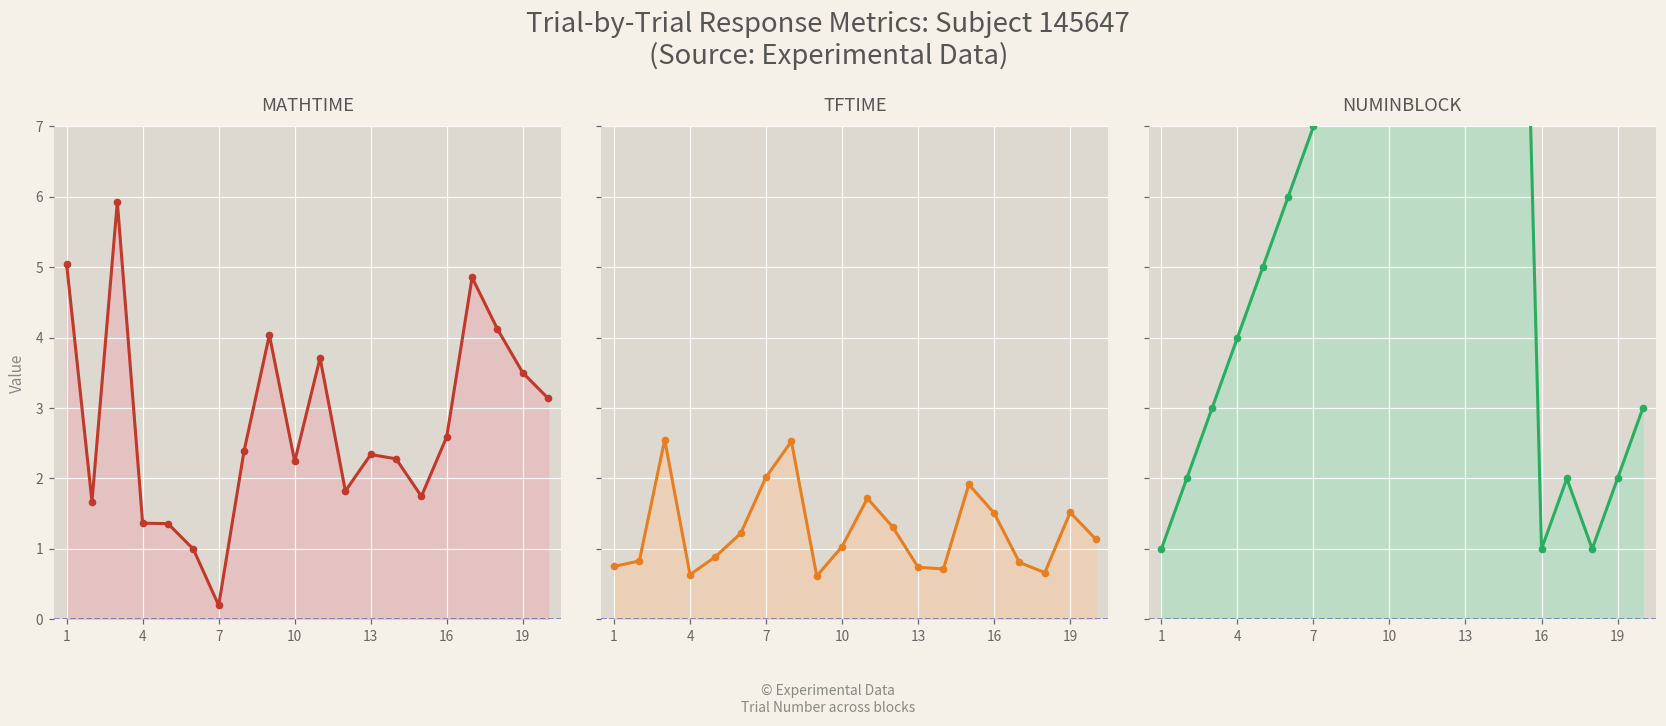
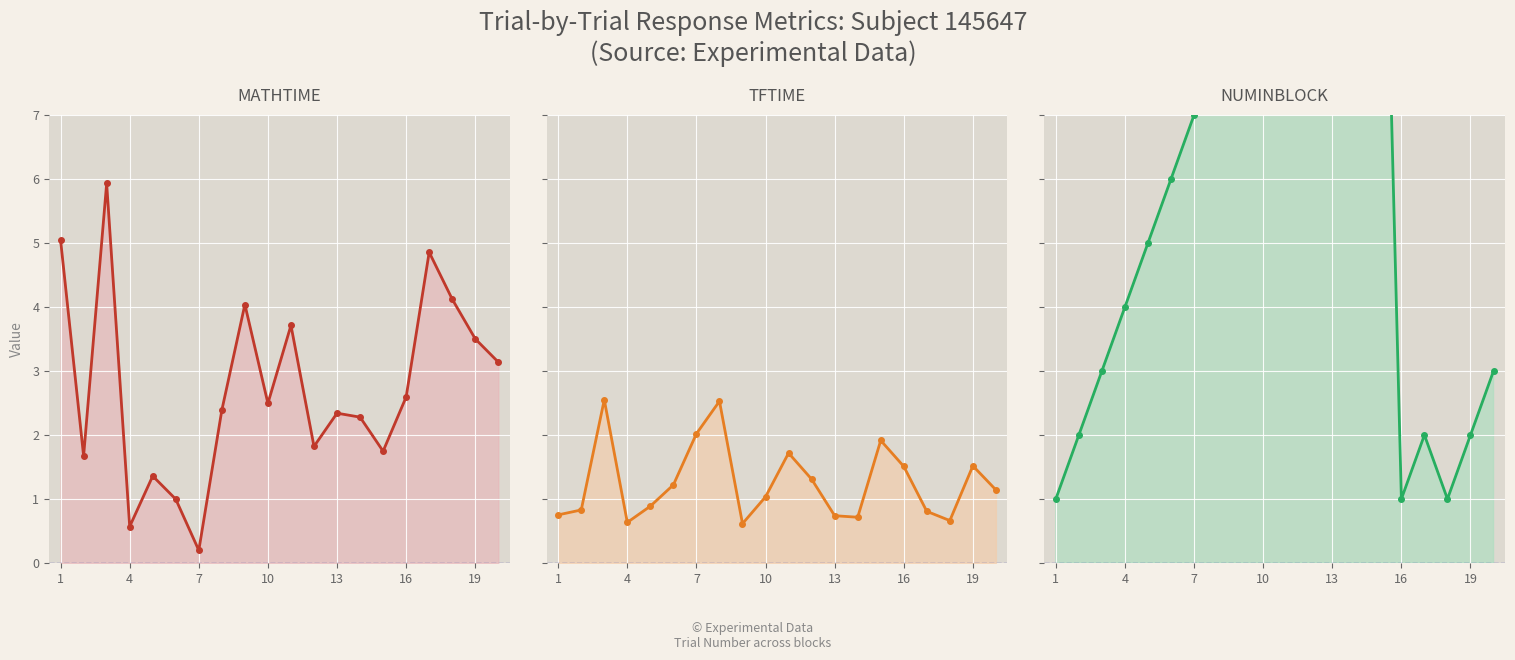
  {
    "MATHTIME": {
      "1": 5.0,
-     "4": 1.4,
+     "4": 0.6,
      "7": 0.2,
-     "10": 2.2,
+     "10": 2.5,
      "13": 2.3,
      "16": 2.6,
      "19": 3.5
    }
  }
